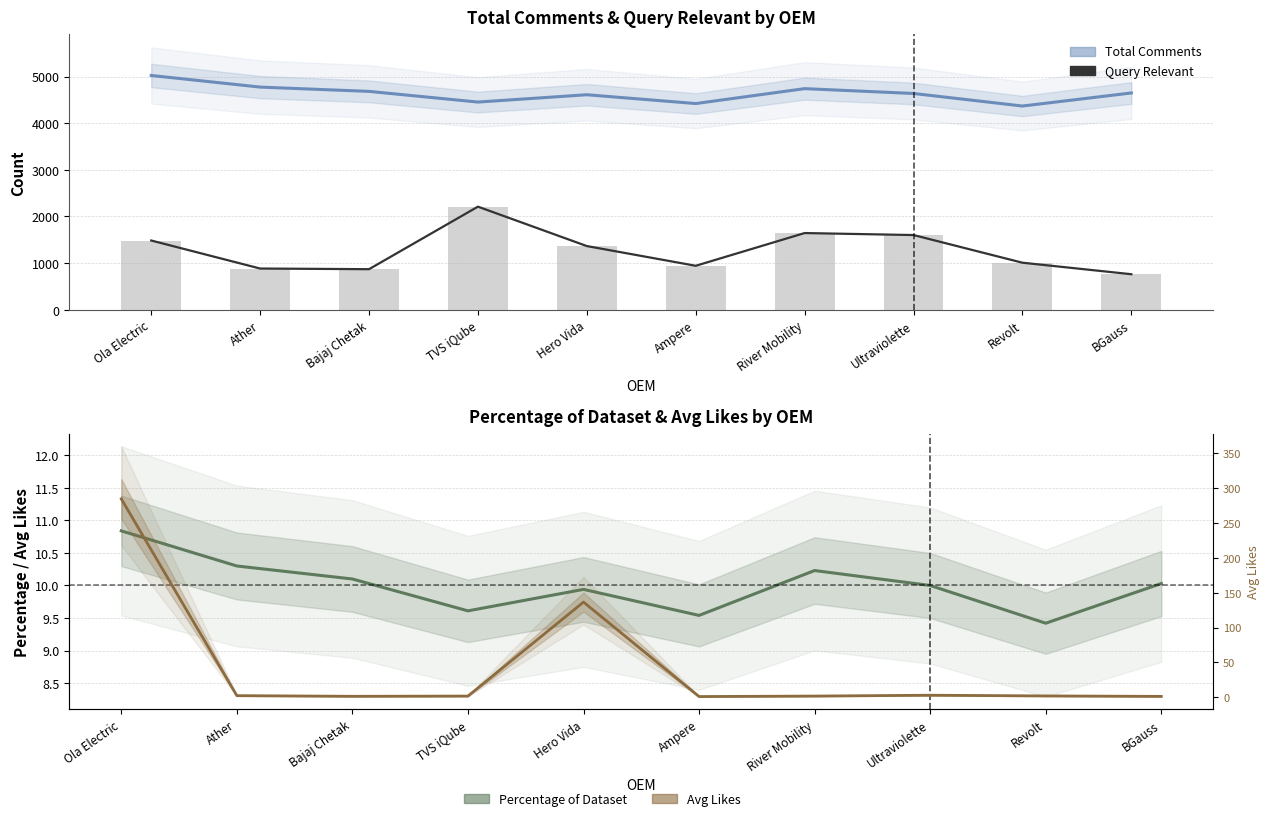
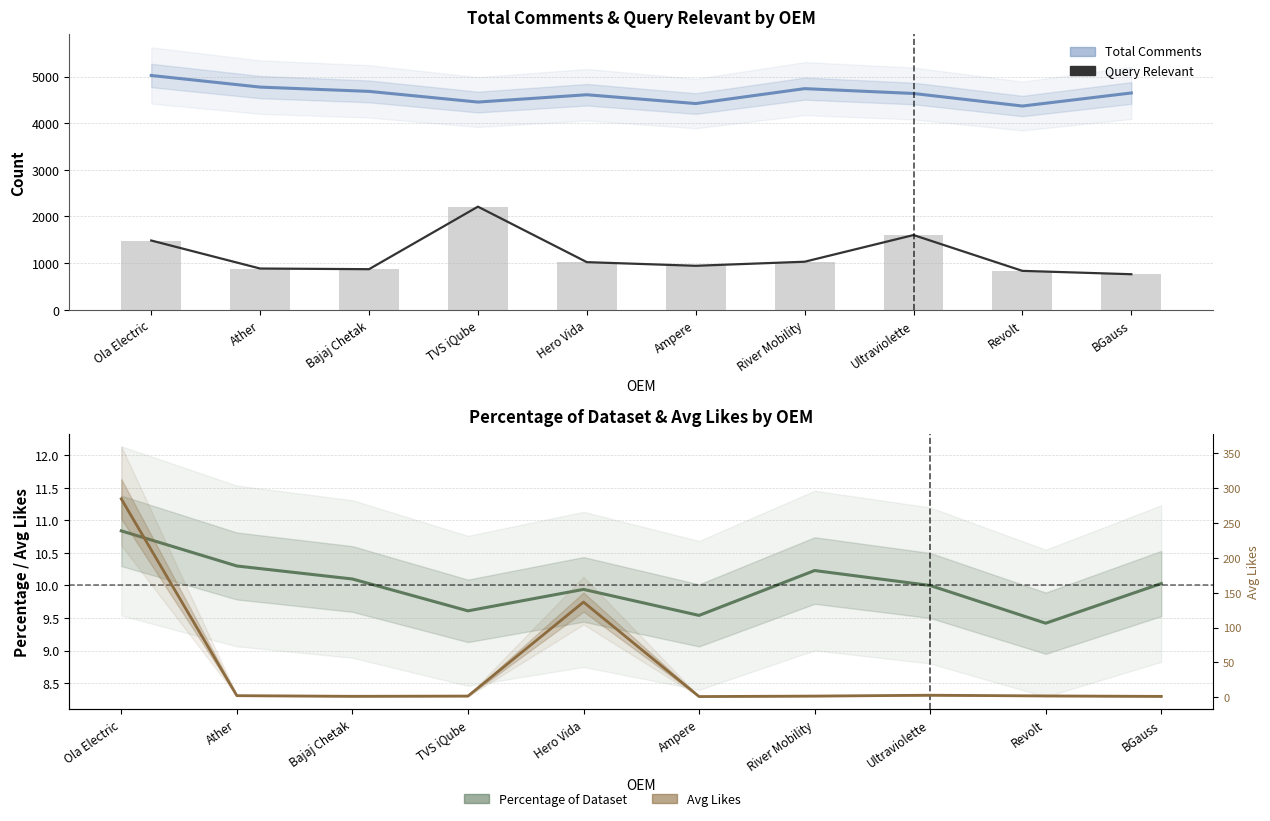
  {
    "Total Comments & Query Relevant by OEM": {
      "Query Relevant": {
        "Ola Electric": 1500,
        "Ather": 900,
        "Bajaj Chetak": 900,
        "TVS iQube": 2200,
-       "Hero Vida": 1400,
+       "Hero Vida": 1000,
        "Ampere": 900,
-       "River Mobility": 1600,
+       "River Mobility": 1000,
        "Ultraviolette": 1600,
-       "Revolt": 1000,
+       "Revolt": 800,
        "BGauss": 800
      }
    }
  }
